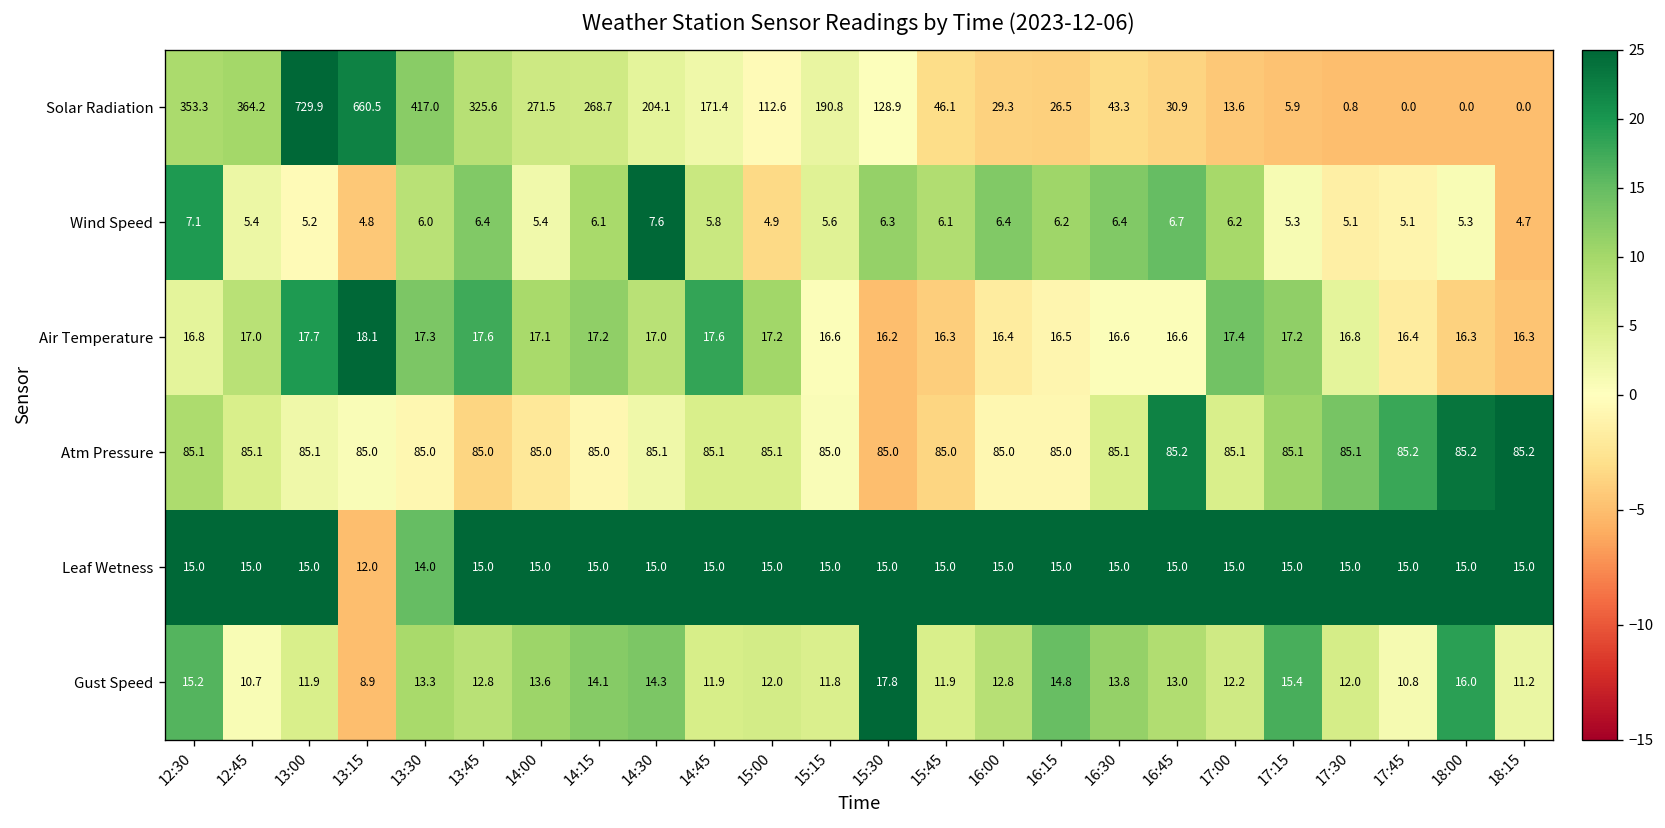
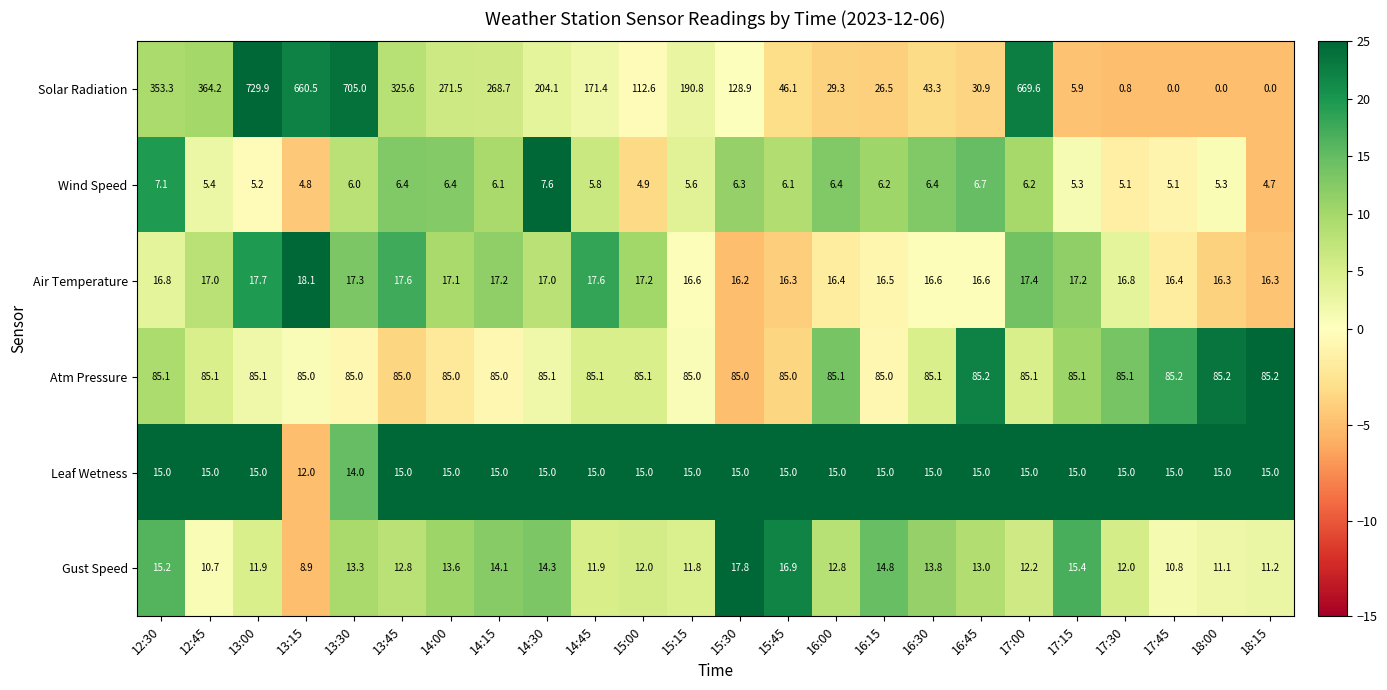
  {
    "Solar Radiation": {
      "12:30": 353.3,
      "12:45": 364.2,
      "13:00": 729.9,
      "13:15": 660.5,
-     "13:30": 417.0,
+     "13:30": 705.0,
      "13:45": 325.6,
      "14:00": 271.5,
      "14:15": 268.7,
      "14:30": 204.1,
      "14:45": 171.4,
      "15:00": 112.6,
      "15:15": 190.8,
      "15:30": 128.9,
      "15:45": 46.1,
      "16:00": 29.3,
      "16:15": 26.5,
      "16:30": 43.3,
      "16:45": 30.9,
-     "17:00": 13.6,
+     "17:00": 669.6,
      "17:15": 5.9,
      "17:30": 0.8,
      "17:45": 0.0,
      "18:00": 0.0,
      "18:15": 0.0
    },
    "Wind Speed": {
      "12:30": 7.1,
      "12:45": 5.4,
      "13:00": 5.2,
      "13:15": 4.8,
      "13:30": 6.0,
      "13:45": 6.4,
-     "14:00": 5.4,
+     "14:00": 6.4,
      "14:15": 6.1,
      "14:30": 7.6,
      "14:45": 5.8,
      "15:00": 4.9,
      "15:15": 5.6,
      "15:30": 6.3,
      "15:45": 6.1,
      "16:00": 6.4,
      "16:15": 6.2,
      "16:30": 6.4,
      "16:45": 6.7,
      "17:00": 6.2,
      "17:15": 5.3,
      "17:30": 5.1,
      "17:45": 5.1,
      "18:00": 5.3,
      "18:15": 4.7
    },
    "Air Temperature": {
      "12:30": 16.8,
      "12:45": 17.0,
      "13:00": 17.7,
      "13:15": 18.1,
      "13:30": 17.3,
      "13:45": 17.6,
      "14:00": 17.1,
      "14:15": 17.2,
      "14:30": 17.0,
      "14:45": 17.6,
      "15:00": 17.2,
      "15:15": 16.6,
      "15:30": 16.2,
      "15:45": 16.3,
      "16:00": 16.4,
      "16:15": 16.5,
      "16:30": 16.6,
      "16:45": 16.6,
      "17:00": 17.4,
      "17:15": 17.2,
      "17:30": 16.8,
      "17:45": 16.4,
      "18:00": 16.3,
      "18:15": 16.3
    },
    "Atm Pressure": {
      "12:30": 85.1,
      "12:45": 85.1,
      "13:00": 85.1,
      "13:15": 85.0,
      "13:30": 85.0,
      "13:45": 85.0,
      "14:00": 85.0,
      "14:15": 85.0,
      "14:30": 85.1,
      "14:45": 85.1,
      "15:00": 85.1,
      "15:15": 85.0,
      "15:30": 85.0,
      "15:45": 85.0,
-     "16:00": 85.0,
+     "16:00": 85.1,
      "16:15": 85.0,
      "16:30": 85.1,
      "16:45": 85.2,
      "17:00": 85.1,
      "17:15": 85.1,
      "17:30": 85.1,
      "17:45": 85.2,
      "18:00": 85.2,
      "18:15": 85.2
    },
    "Leaf Wetness": {
      "12:30": 15.0,
      "12:45": 15.0,
      "13:00": 15.0,
      "13:15": 12.0,
      "13:30": 14.0,
      "13:45": 15.0,
      "14:00": 15.0,
      "14:15": 15.0,
      "14:30": 15.0,
      "14:45": 15.0,
      "15:00": 15.0,
      "15:15": 15.0,
      "15:30": 15.0,
      "15:45": 15.0,
      "16:00": 15.0,
      "16:15": 15.0,
      "16:30": 15.0,
      "16:45": 15.0,
      "17:00": 15.0,
      "17:15": 15.0,
      "17:30": 15.0,
      "17:45": 15.0,
      "18:00": 15.0,
      "18:15": 15.0
    },
    "Gust Speed": {
      "12:30": 15.2,
      "12:45": 10.7,
      "13:00": 11.9,
      "13:15": 8.9,
      "13:30": 13.3,
      "13:45": 12.8,
      "14:00": 13.6,
      "14:15": 14.1,
      "14:30": 14.3,
      "14:45": 11.9,
      "15:00": 12.0,
      "15:15": 11.8,
      "15:30": 17.8,
-     "15:45": 11.9,
+     "15:45": 16.9,
      "16:00": 12.8,
      "16:15": 14.8,
      "16:30": 13.8,
      "16:45": 13.0,
      "17:00": 12.2,
      "17:15": 15.4,
      "17:30": 12.0,
      "17:45": 10.8,
-     "18:00": 16.0,
+     "18:00": 11.1,
      "18:15": 11.2
    }
  }
